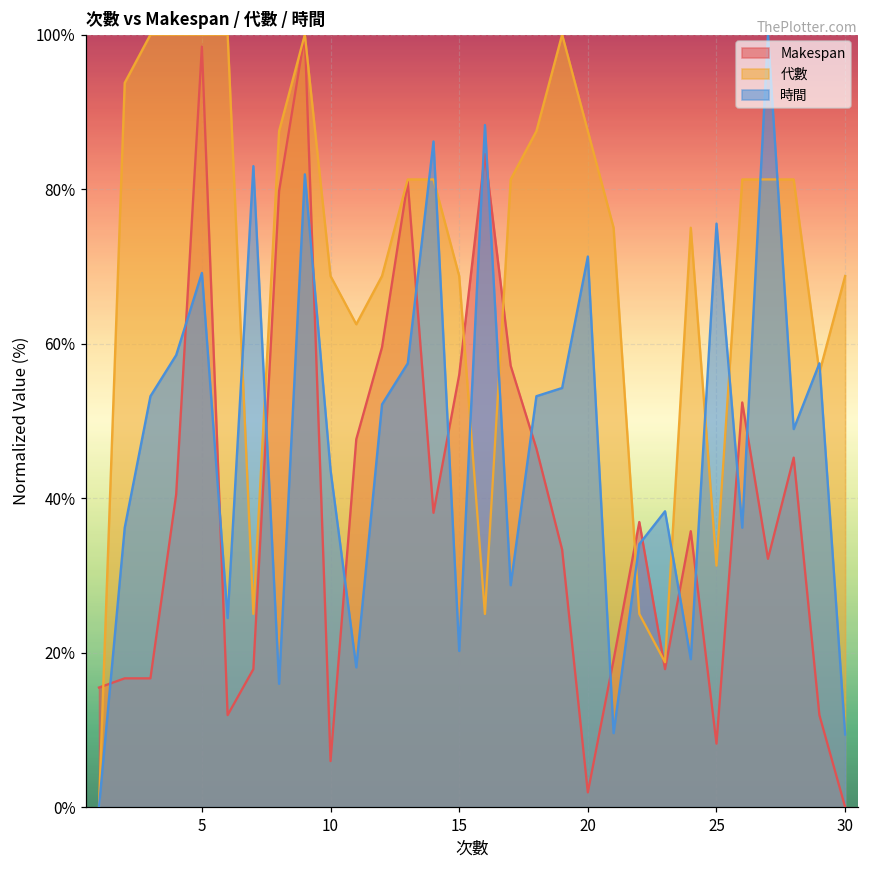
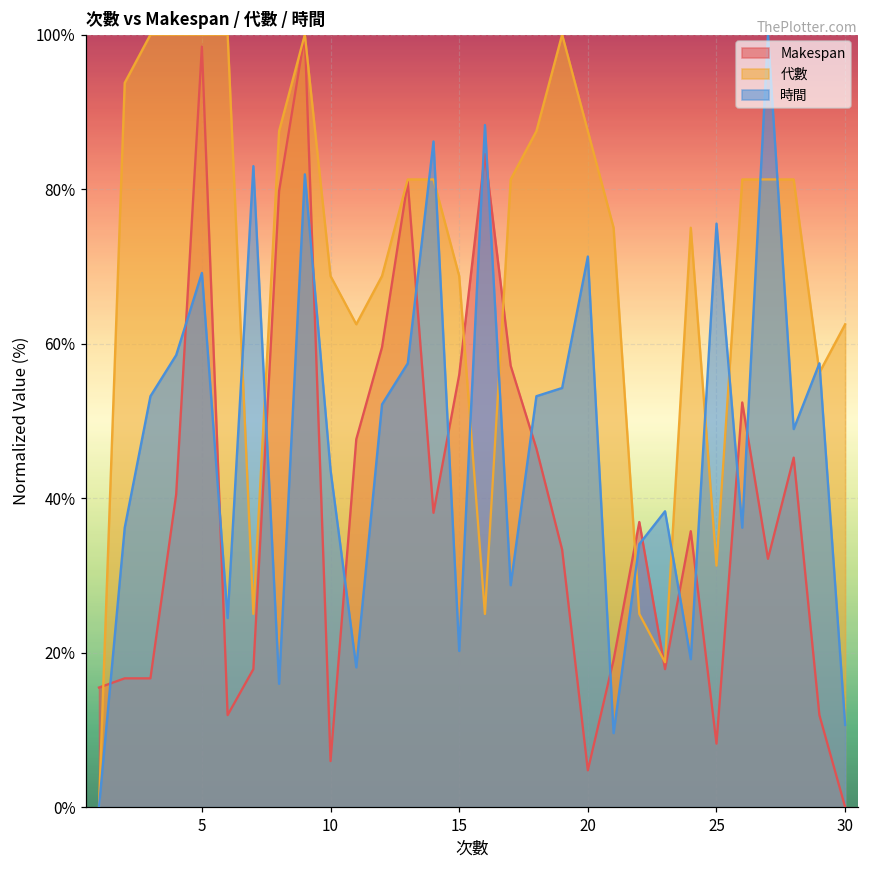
  {
    "Makespan": {
      "5": "98%",
      "10": "6%",
      "15": "56%",
-     "20": "2%",
+     "20": "5%",
      "25": "8%",
      "30": "0%"
    },
    "代數": {
      "5": "100%",
      "10": "69%",
      "15": "69%",
      "20": "88%",
      "25": "31%",
-     "30": "69%"
+     "30": "63%"
    },
    "時間": {
      "5": "69%",
      "10": "44%",
      "15": "20%",
      "20": "71%",
      "25": "76%",
-     "30": "9%"
+     "30": "11%"
    }
  }
